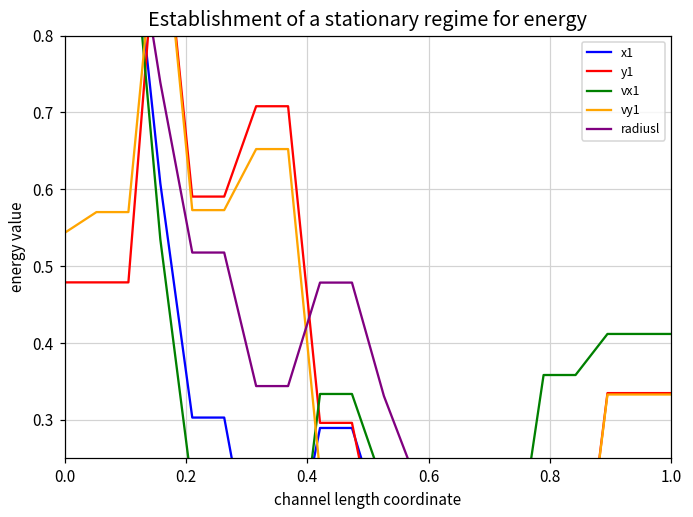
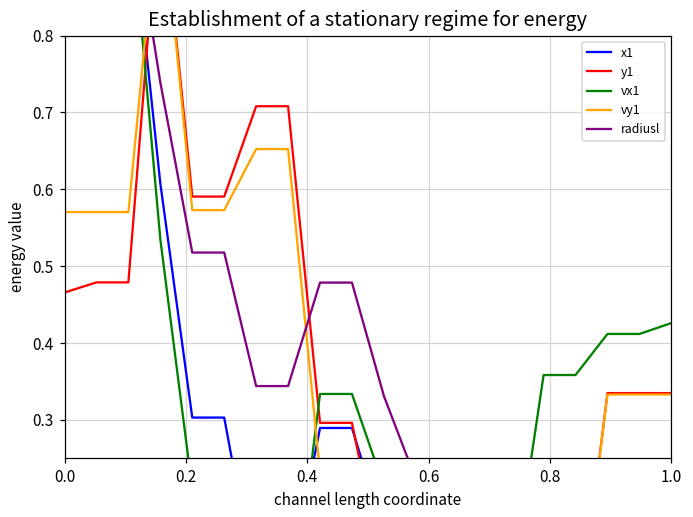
  {
    "y1": {
-     "0.0": 0.48
+     "0.0": 0.47
    },
    "vx1": {
-     "1.0": 0.41
+     "1.0": 0.43
    },
    "vy1": {
-     "0.0": 0.54
+     "0.0": 0.57
    }
  }
